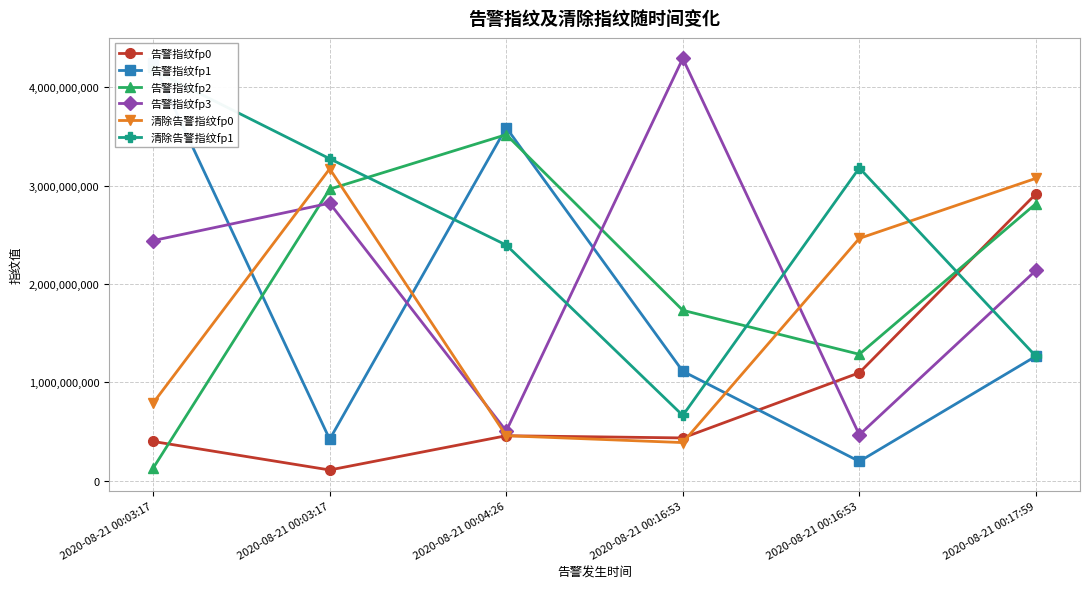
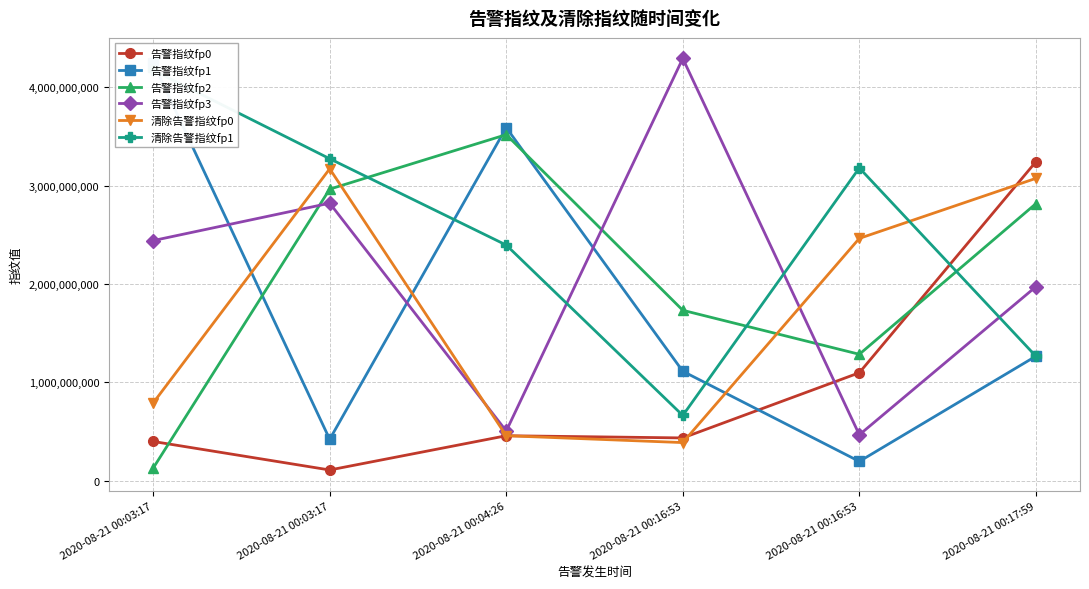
  {
    "告警指纹fp0": {
-     "2020-08-21 00:17:59": "2,900,000,000"
+     "2020-08-21 00:17:59": "3,200,000,000"
    },
    "告警指纹fp1": {
      "2020-08-21 00:04:26": "3,600,000,000"
    },
    "告警指纹fp3": {
      "2020-08-21 00:04:26": "500,000,000",
-     "2020-08-21 00:17:59": "2,100,000,000"
+     "2020-08-21 00:17:59": "2,000,000,000"
    },
    "清除告警指纹fp0": {
      "2020-08-21 00:17:59": "3,100,000,000"
    }
  }
